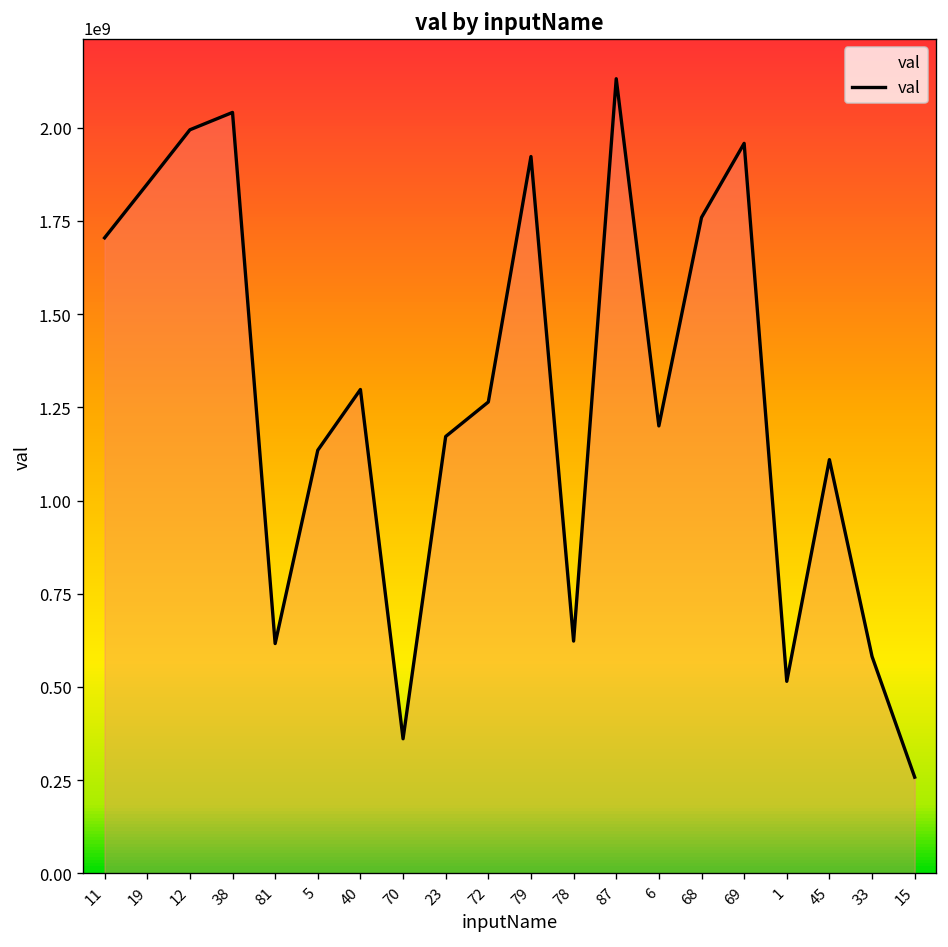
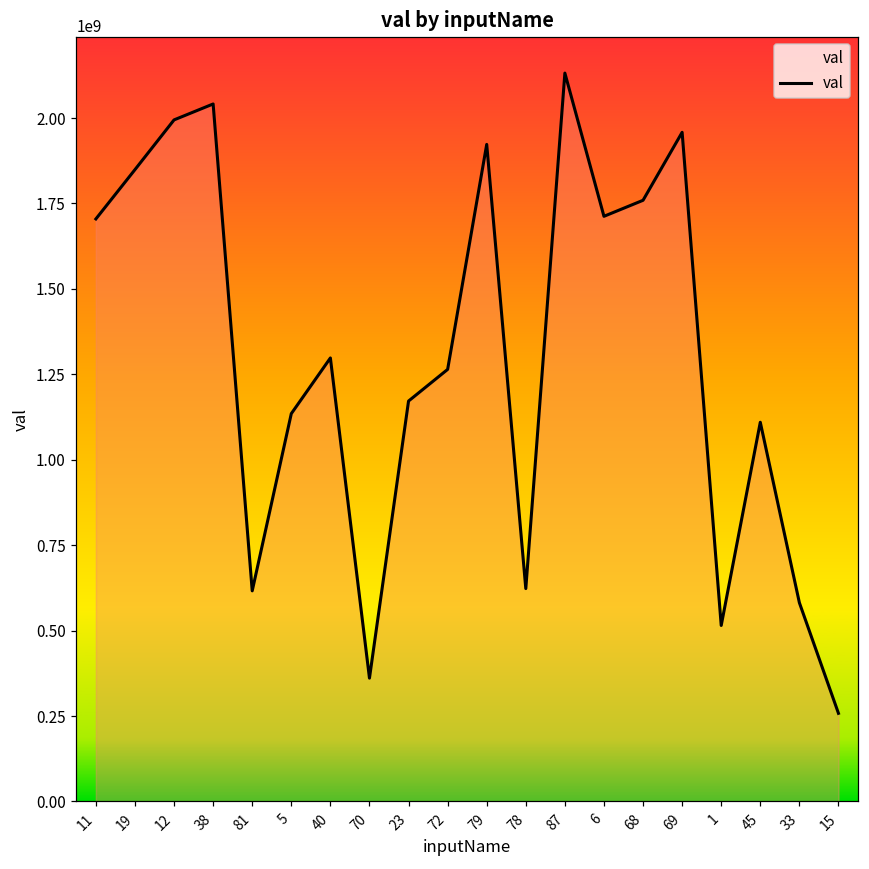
  {
    "11": 1700000000,
    "19": 1850000000,
    "12": 1990000000,
    "38": 2040000000,
    "81": 620000000,
    "5": 1140000000,
    "40": 1300000000,
    "70": 360000000,
    "23": 1170000000,
    "72": 1260000000,
    "79": 1920000000,
    "78": 620000000,
    "87": 2130000000,
-   "6": 1200000000,
+   "6": 1710000000,
    "68": 1760000000,
    "69": 1960000000,
    "1": 520000000,
    "45": 1110000000,
    "33": 580000000,
    "15": 260000000
  }
